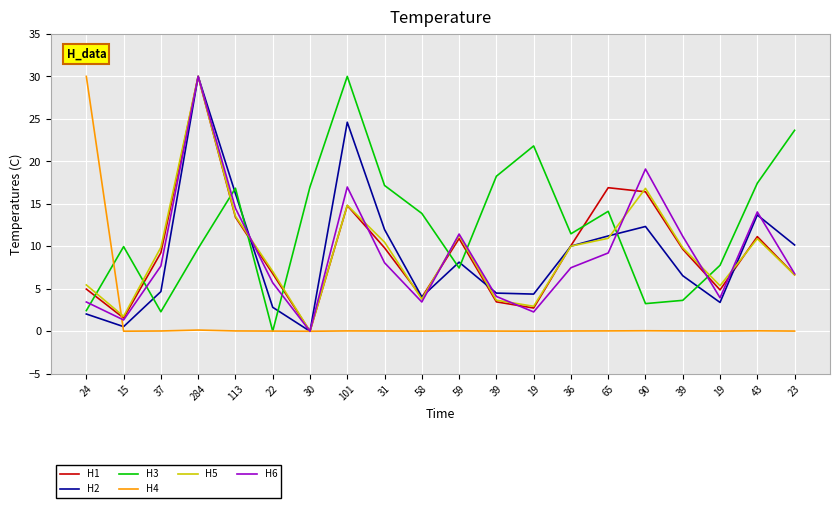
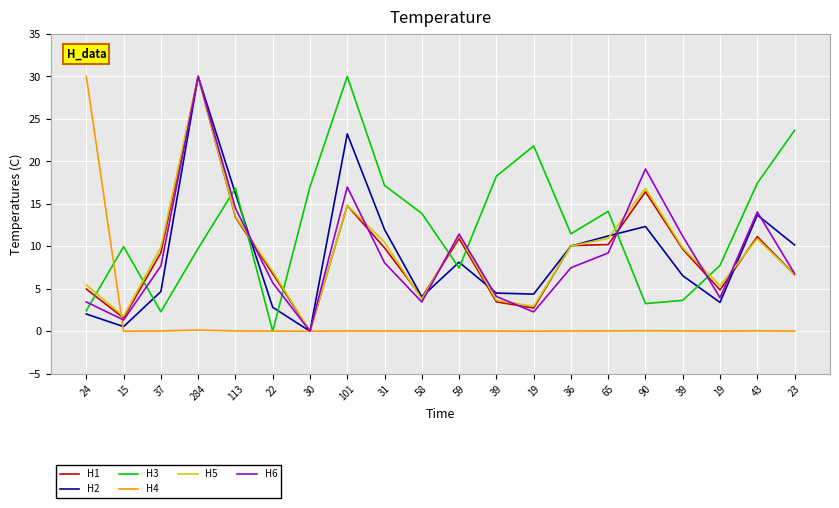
  {
    "H1": {
      "24": 5,
      "37": 9,
      "31": 10,
      "59": 11,
-     "65": 17,
+     "65": 10,
      "90": 16
    },
    "H2": {
      "24": 2,
      "15": 1,
      "37": 5,
      "113": 16,
      "22": 3,
-     "101": 25,
+     "101": 23,
      "31": 12,
      "59": 8,
      "90": 12,
      "43": 14,
      "23": 10
    },
    "H3": {
      "24": 2,
      "15": 10,
      "37": 2,
      "284": 10,
      "113": 17,
      "30": 17,
      "101": 30,
      "31": 17,
      "58": 14,
      "59": 7,
      "36": 11,
      "65": 14,
      "90": 3,
      "43": 17,
      "23": 24
    },
    "H4": {
      "24": 30,
      "15": 0,
      "37": 0,
      "284": 0,
      "113": 0,
      "101": 0,
      "31": 0,
      "58": 0,
      "59": 0,
      "36": 0,
      "65": 0,
      "90": 0,
      "43": 0,
      "23": 0
    },
    "H5": {
      "24": 5,
      "37": 10,
      "31": 10,
      "90": 17
    },
    "H6": {
      "24": 3,
      "37": 8,
      "113": 14,
      "22": 6,
      "101": 17,
      "31": 8,
      "58": 3,
      "36": 7,
      "65": 9,
      "90": 19,
      "43": 14
    }
  }
